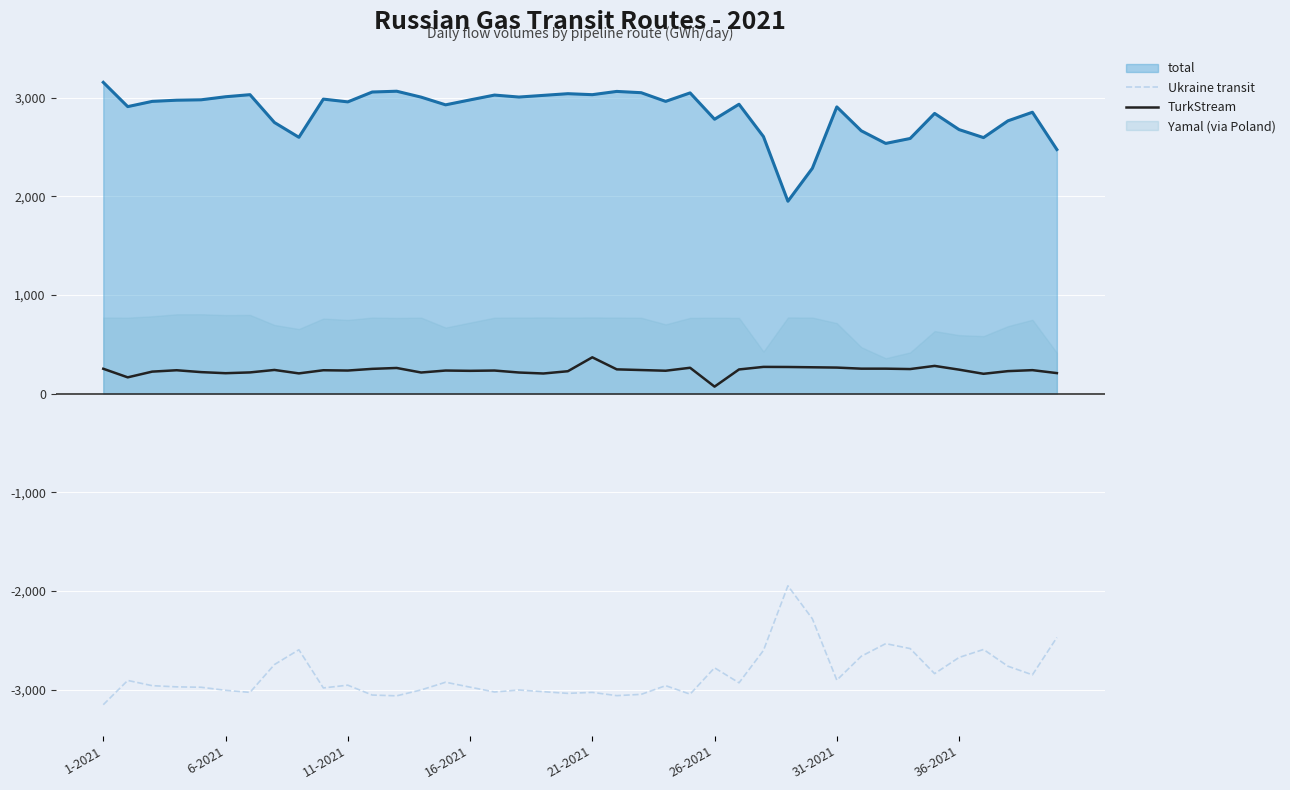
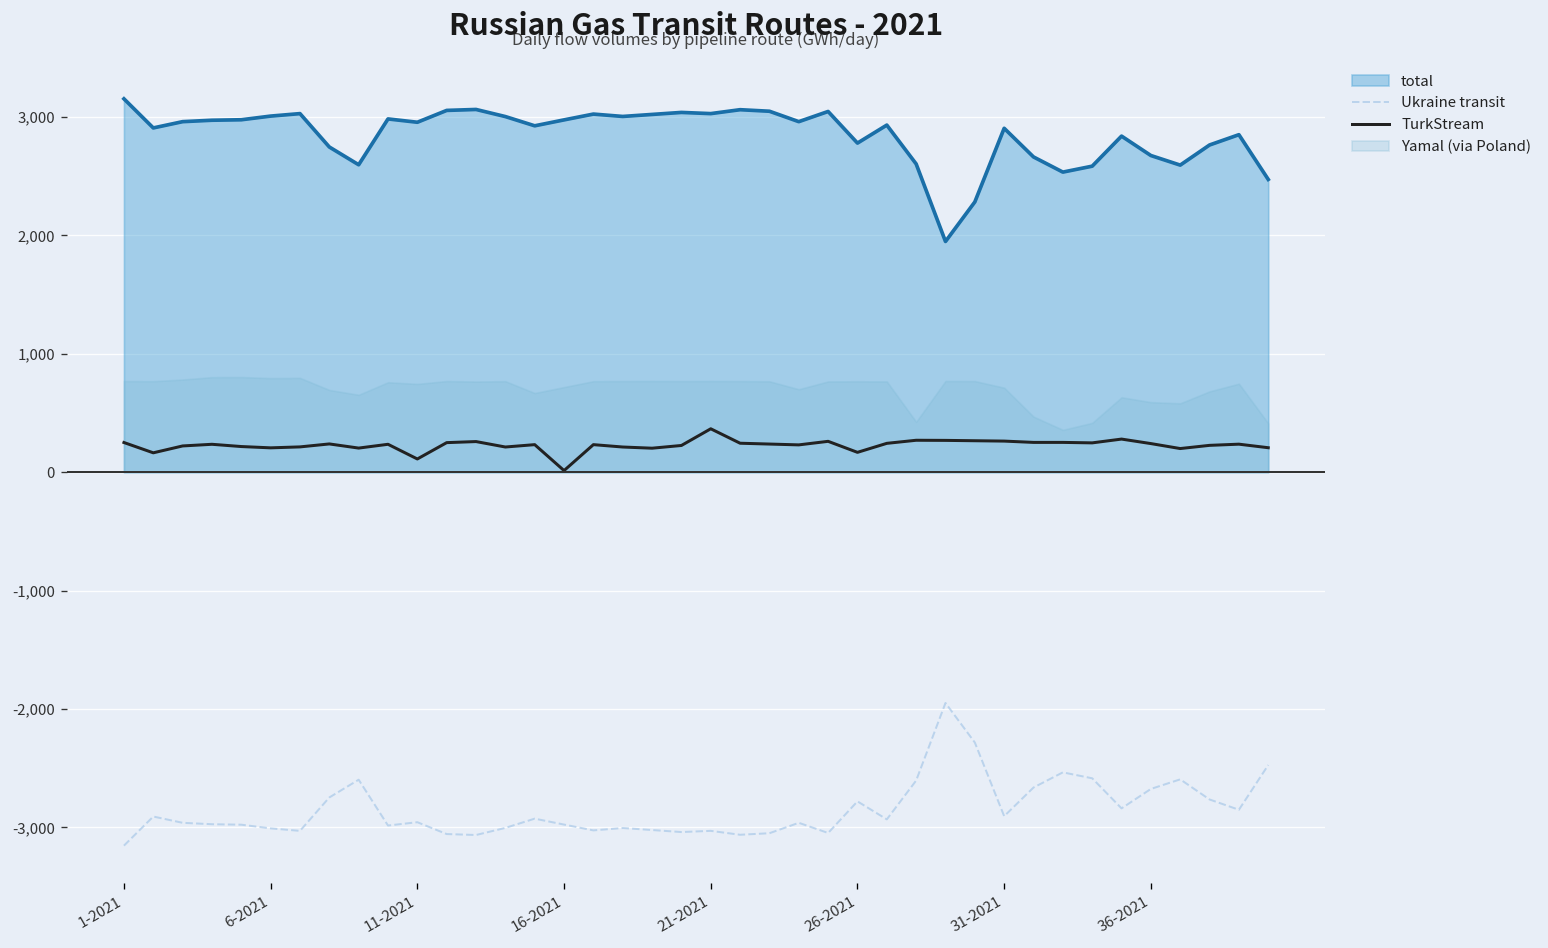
  {
    "TurkStream": {
      "1-2021": 300,
      "6-2021": 200,
-     "11-2021": 200,
-     "16-2021": 200,
+     "11-2021": 100,
+     "16-2021": 0,
      "21-2021": 400,
-     "26-2021": 100,
+     "26-2021": 200,
      "31-2021": 300,
      "36-2021": 200
    }
  }
